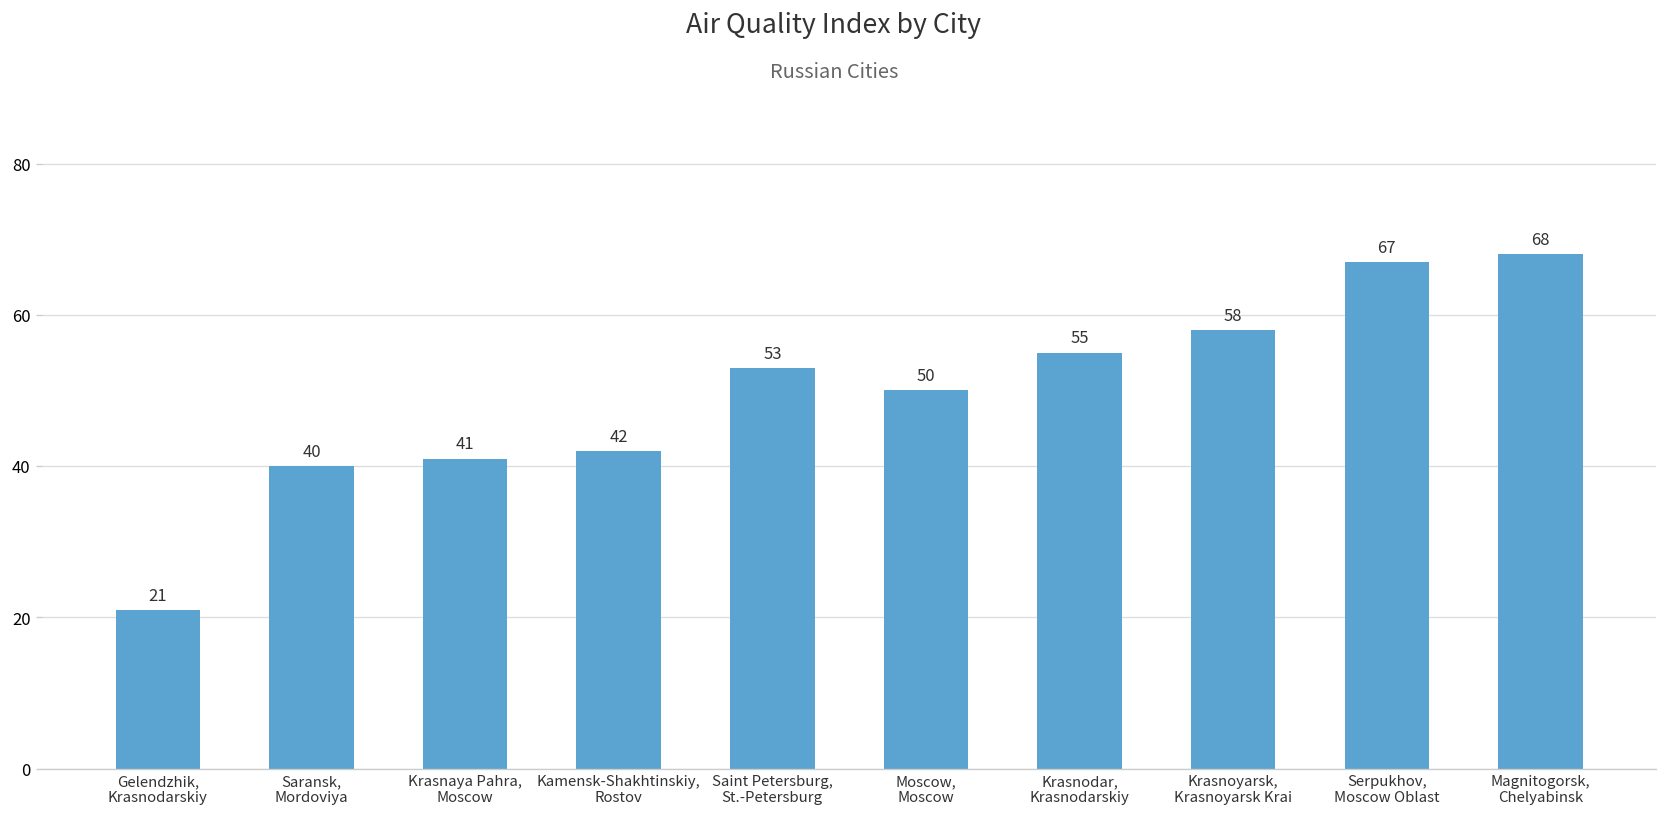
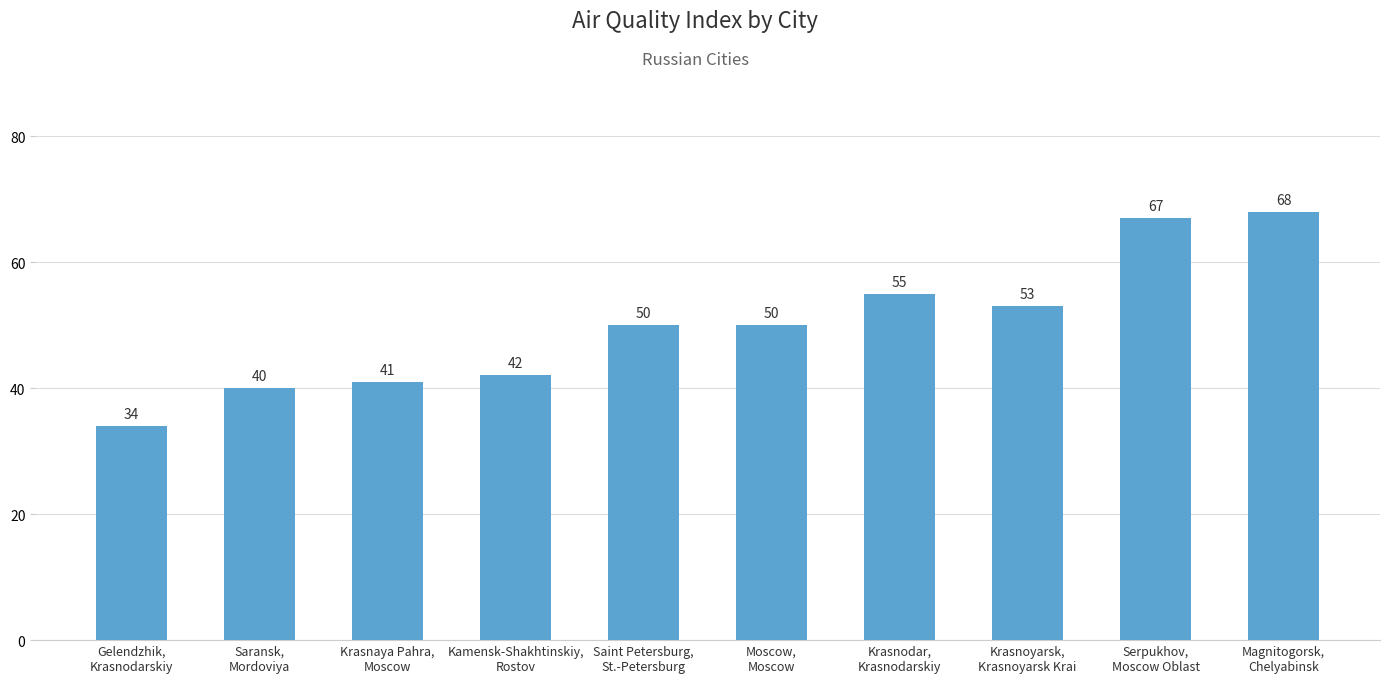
  {
-   "Gelendzhik, Krasnodarskiy": 21,
+   "Gelendzhik, Krasnodarskiy": 34,
    "Saransk, Mordoviya": 40,
    "Krasnaya Pahra, Moscow": 41,
    "Kamensk-Shakhtinskiy, Rostov": 42,
-   "Saint Petersburg, St.-Petersburg": 53,
+   "Saint Petersburg, St.-Petersburg": 50,
    "Moscow, Moscow": 50,
    "Krasnodar, Krasnodarskiy": 55,
-   "Krasnoyarsk, Krasnoyarsk Krai": 58,
+   "Krasnoyarsk, Krasnoyarsk Krai": 53,
    "Serpukhov, Moscow Oblast": 67,
    "Magnitogorsk, Chelyabinsk": 68
  }
